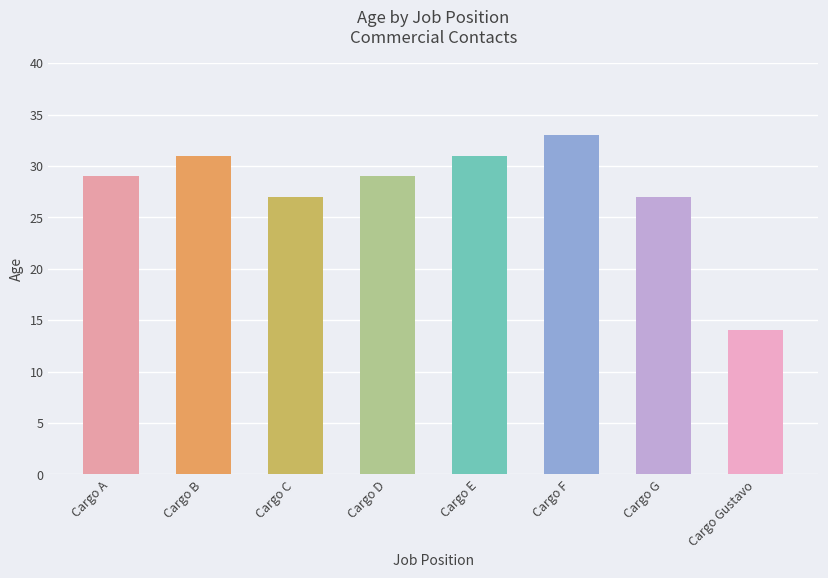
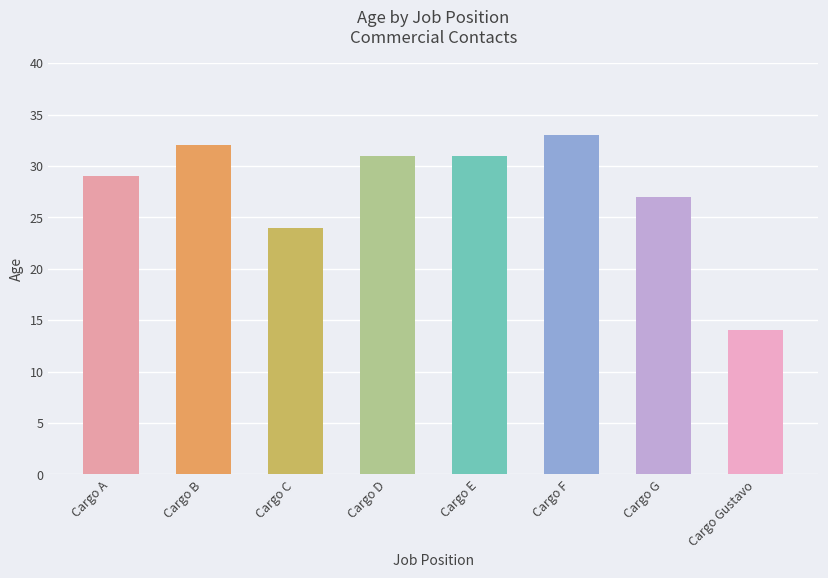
  {
    "Cargo A": 29,
-   "Cargo B": 31,
-   "Cargo C": 27,
-   "Cargo D": 29,
+   "Cargo B": 32,
+   "Cargo C": 24,
+   "Cargo D": 31,
    "Cargo E": 31,
    "Cargo F": 33,
    "Cargo G": 27,
    "Cargo Gustavo": 14
  }
